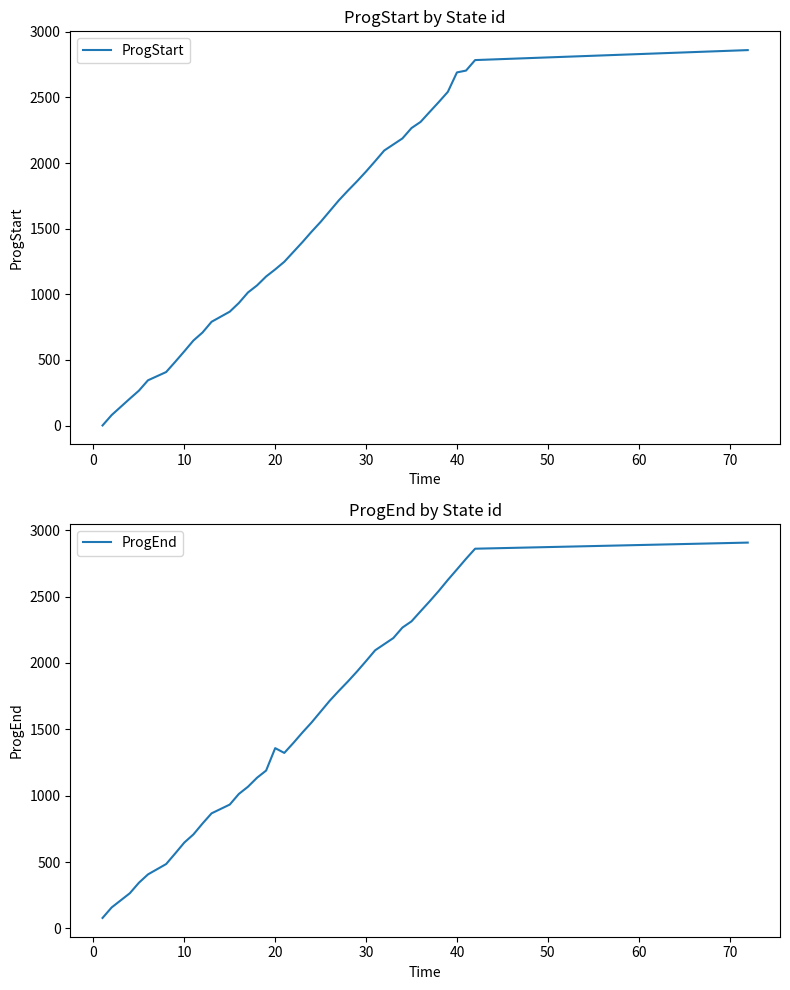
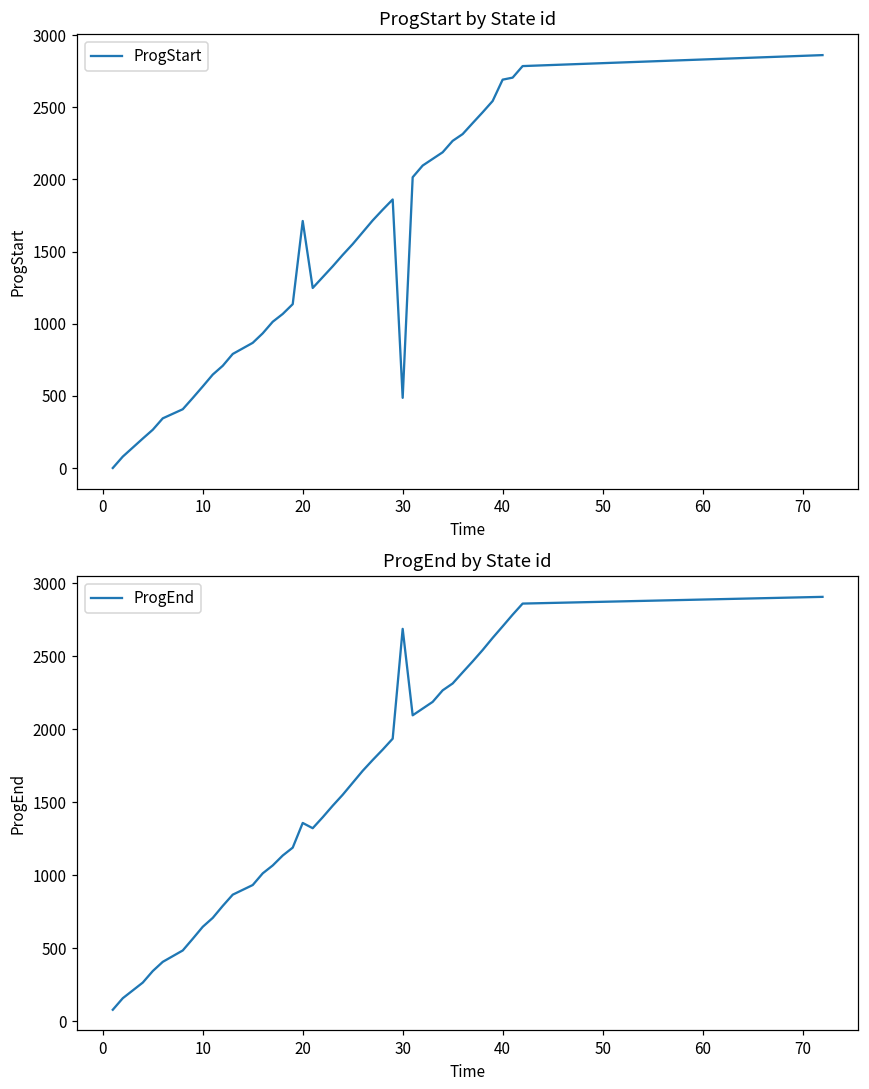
  {
    "ProgStart by State id": {
      "10": 570,
-     "20": 1190,
-     "30": 1940,
+     "20": 1710,
+     "30": 490,
      "40": 2690
    },
    "ProgEnd by State id": {
      "10": 650,
      "20": 1360,
-     "30": 2010,
+     "30": 2690,
      "40": 2700
    }
  }
